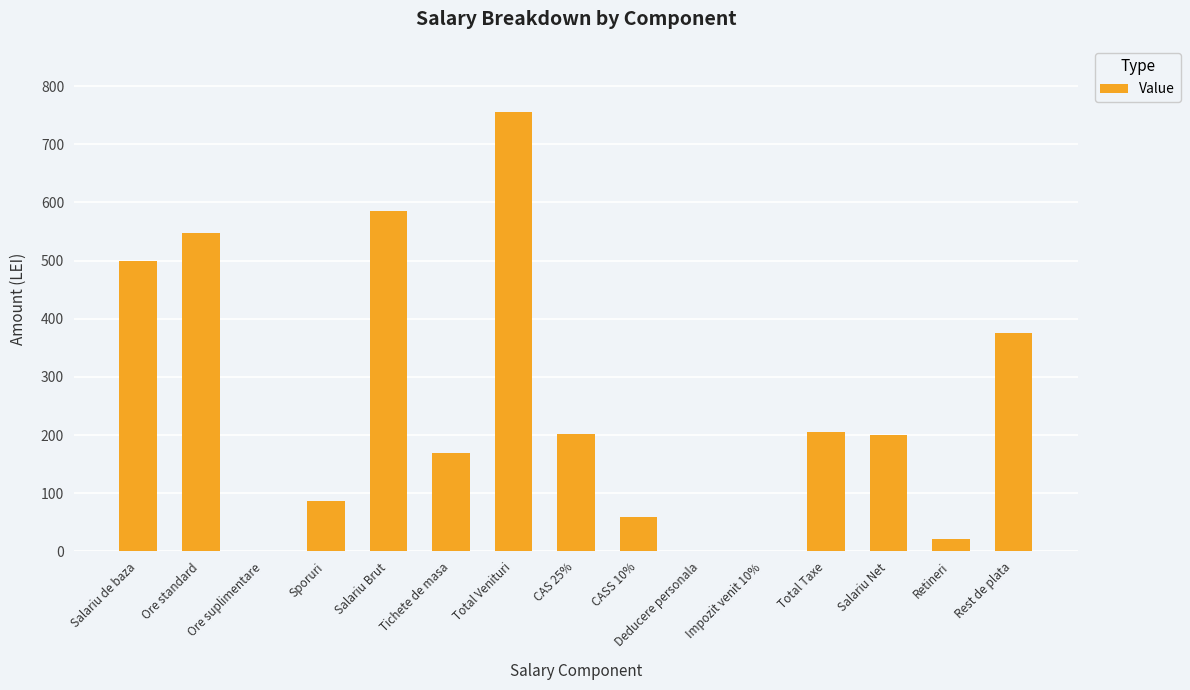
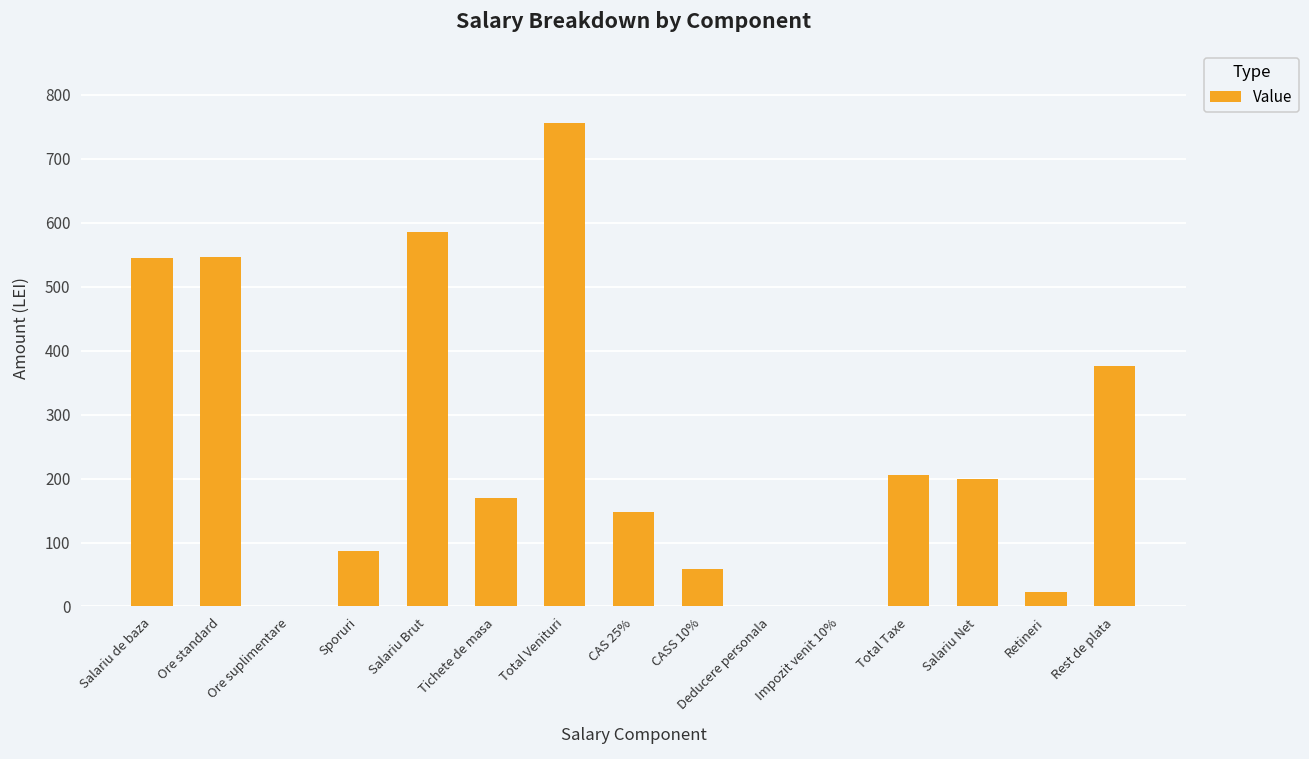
  {
-   "Salariu de baza": 500,
+   "Salariu de baza": 550,
    "Ore standard": 550,
    "Ore suplimentare": 0,
    "Sporuri": 90,
    "Salariu Brut": 590,
    "Tichete de masa": 170,
    "Total Venituri": 760,
-   "CAS 25%": 200,
+   "CAS 25%": 150,
    "CASS 10%": 60,
    "Deducere personala": 0,
    "Impozit venit 10%": 0,
    "Total Taxe": 210,
    "Salariu Net": 200,
    "Retineri": 20,
    "Rest de plata": 380
  }
